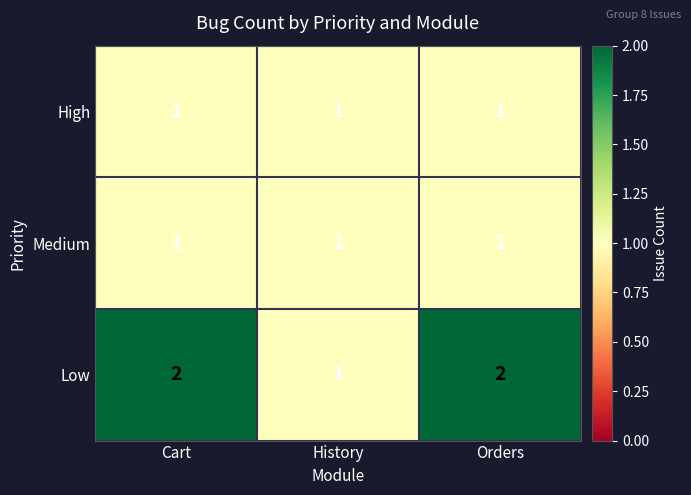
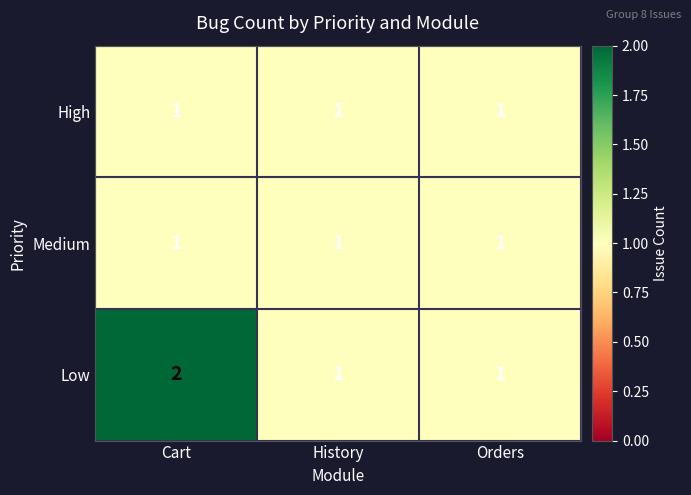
  {
    "High": {
      "Cart": 1,
      "History": 1,
      "Orders": 1
    },
    "Medium": {
      "Cart": 1,
      "History": 1,
      "Orders": 1
    },
    "Low": {
      "Cart": 2,
      "History": 1,
-     "Orders": 2
+     "Orders": 1
    }
  }
